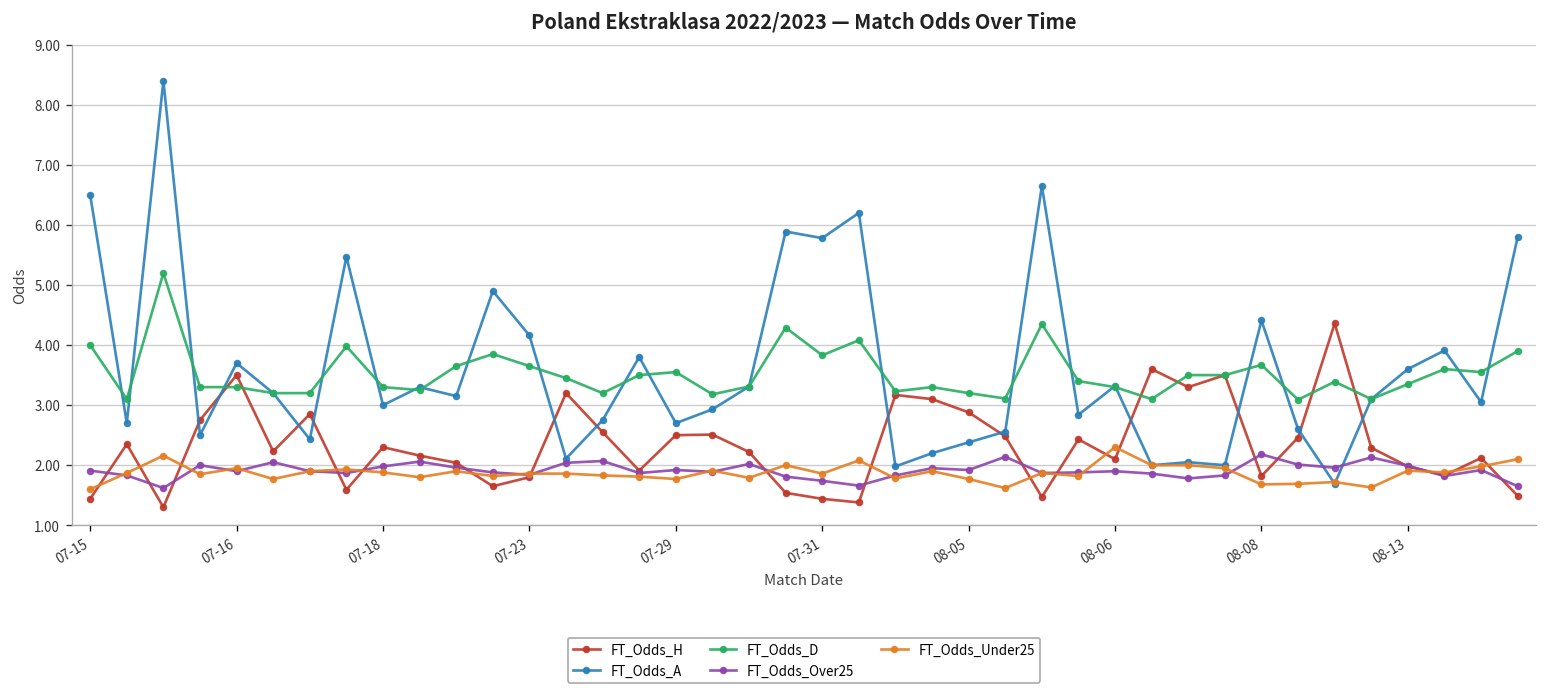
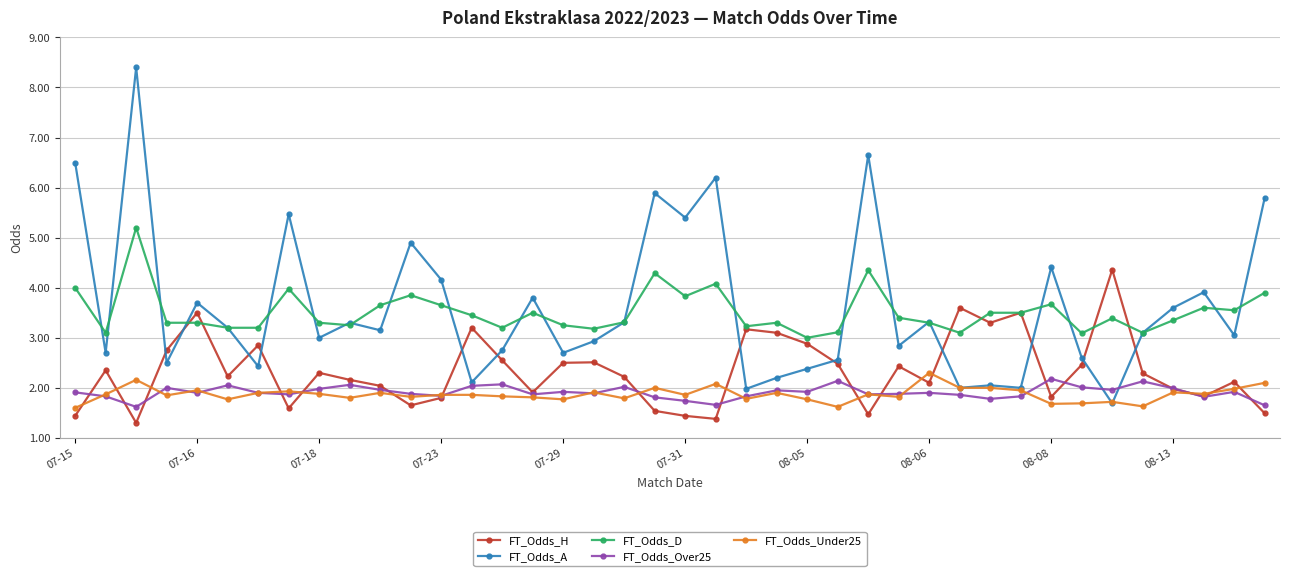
  {
    "FT_Odds_H": {
      "07-15": 1.4,
      "07-16": 3.5,
      "07-18": 2.3,
      "07-29": 2.5,
      "07-31": 1.4,
      "08-05": 2.9,
      "08-06": 2.1,
      "08-08": 1.8
    },
    "FT_Odds_A": {
      "07-15": 6.5,
      "07-16": 3.7,
      "07-18": 3.0,
      "07-23": 4.2,
      "07-29": 2.7,
-     "07-31": 5.8,
+     "07-31": 5.4,
      "08-05": 2.4,
      "08-08": 4.4,
      "08-13": 3.6
    },
    "FT_Odds_D": {
      "07-15": 4.0,
      "07-16": 3.3,
      "07-18": 3.3,
      "07-23": 3.7,
-     "07-29": 3.6,
+     "07-29": 3.3,
      "07-31": 3.8,
-     "08-05": 3.2,
+     "08-05": 3.0,
      "08-08": 3.7,
      "08-13": 3.4
    },
    "FT_Odds_Over25": {
      "07-15": 1.9,
      "07-18": 2.0,
      "07-29": 1.9,
      "07-31": 1.7,
      "08-05": 1.9,
      "08-06": 1.9,
      "08-08": 2.2
    },
    "FT_Odds_Under25": {
      "07-15": 1.6,
      "07-18": 1.9,
      "07-29": 1.8,
      "07-31": 1.9,
      "08-05": 1.8,
      "08-06": 2.3,
      "08-08": 1.7,
      "08-13": 1.9
    }
  }
